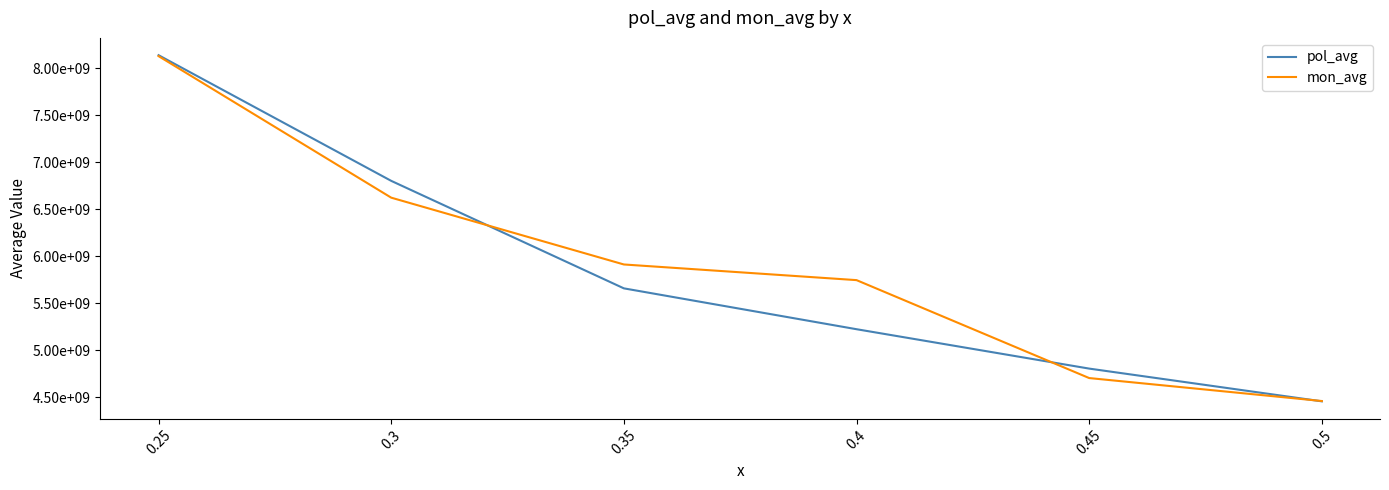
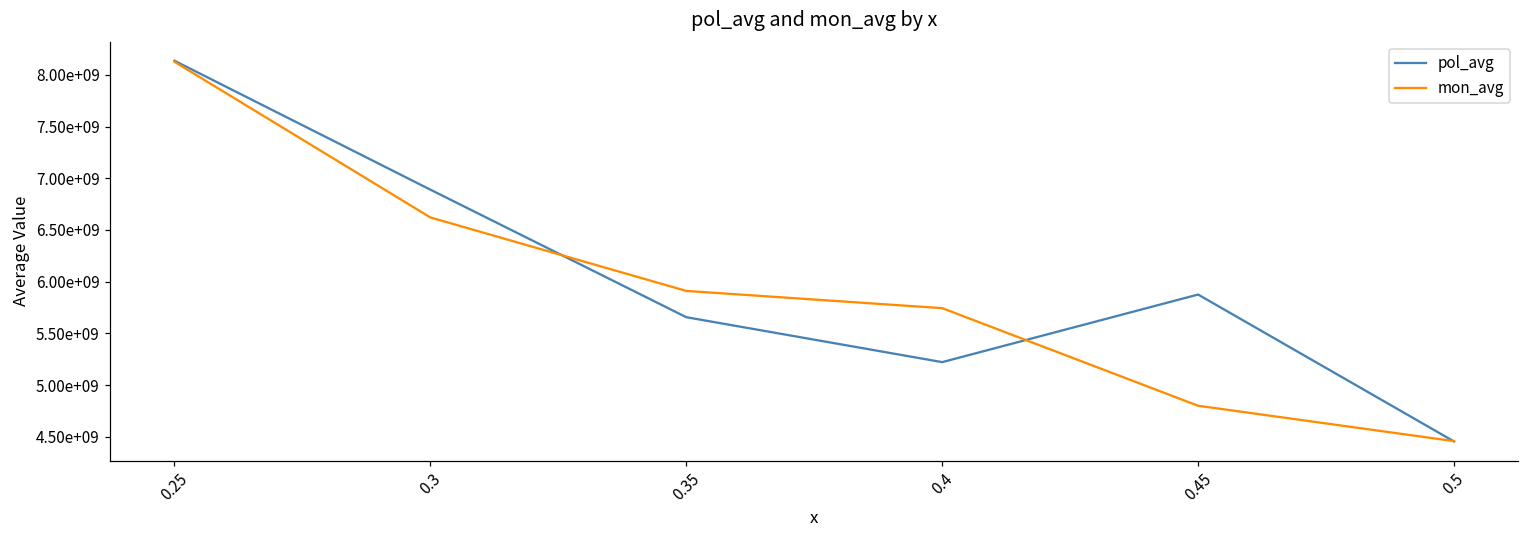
  {
    "pol_avg": {
-     "0.3": 6800000000,
+     "0.3": 6900000000,
      "0.35": 5700000000,
      "0.4": 5200000000,
-     "0.45": 4800000000
+     "0.45": 5900000000
    },
    "mon_avg": {
      "0.3": 6600000000,
      "0.35": 5900000000,
      "0.4": 5700000000,
-     "0.45": 4700000000
+     "0.45": 4800000000
    }
  }
